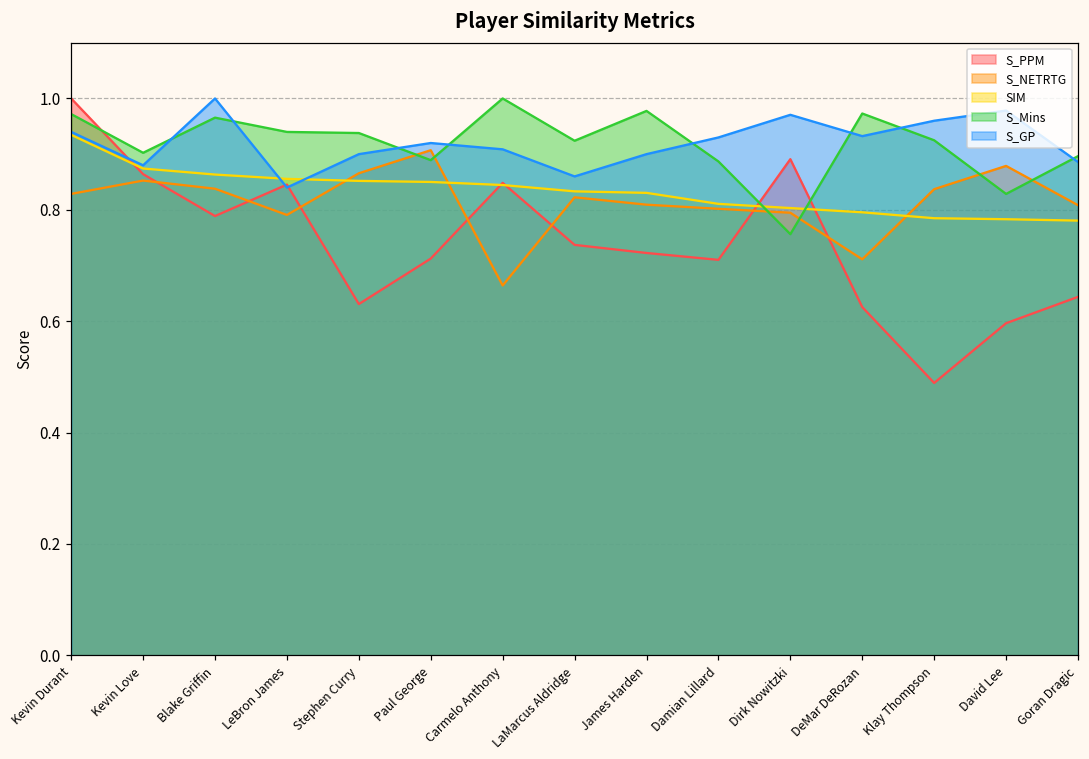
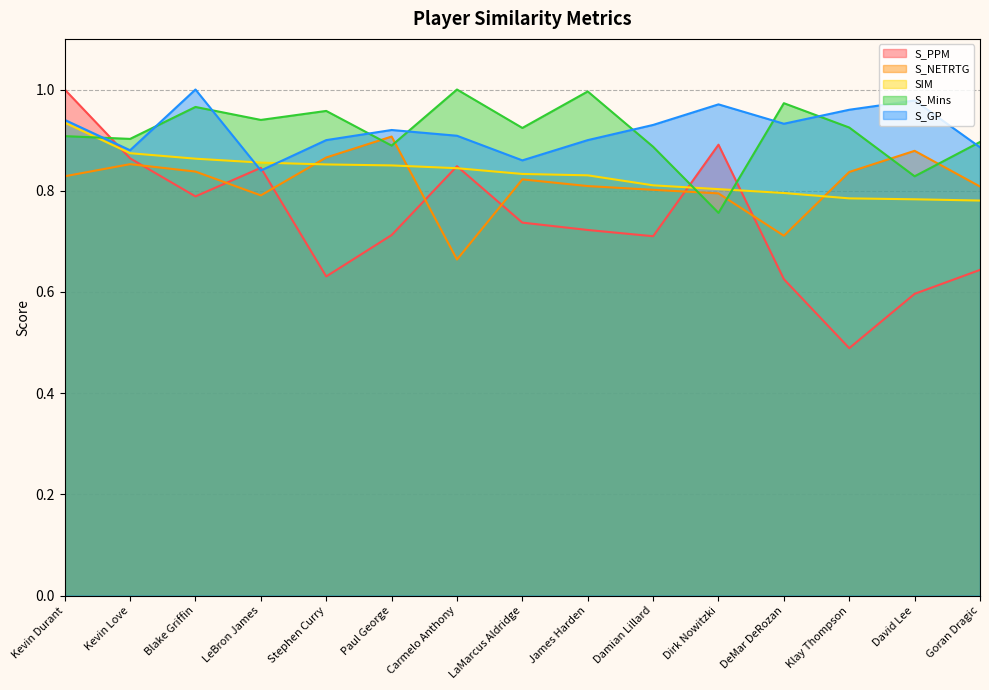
  {
    "S_PPM": {
      "Kevin Durant": 1.00,
      "Kevin Love": 0.86,
      "Blake Griffin": 0.79,
      "LeBron James": 0.85,
      "Stephen Curry": 0.63,
      "Paul George": 0.71,
      "LaMarcus Aldridge": 0.74,
      "James Harden": 0.72,
      "Damian Lillard": 0.71,
      "Dirk Nowitzki": 0.89,
      "DeMar DeRozan": 0.63,
      "Klay Thompson": 0.49,
      "David Lee": 0.60,
      "Goran Dragic": 0.64
    },
    "S_Mins": {
-     "Kevin Durant": 0.97,
+     "Kevin Durant": 0.91,
      "Kevin Love": 0.90,
      "Blake Griffin": 0.97,
      "LeBron James": 0.94,
-     "Stephen Curry": 0.94,
+     "Stephen Curry": 0.96,
      "Paul George": 0.89,
      "Carmelo Anthony": 1.00,
      "LaMarcus Aldridge": 0.92,
-     "James Harden": 0.98,
+     "James Harden": 1.00,
      "Damian Lillard": 0.89,
      "Dirk Nowitzki": 0.76,
      "DeMar DeRozan": 0.97,
      "Klay Thompson": 0.92,
      "David Lee": 0.83,
      "Goran Dragic": 0.90
    },
    "S_GP": {
      "Kevin Durant": 0.94,
      "Kevin Love": 0.88,
      "Blake Griffin": 1.00,
      "LeBron James": 0.84,
      "Stephen Curry": 0.90,
      "Paul George": 0.92,
      "Carmelo Anthony": 0.91,
      "LaMarcus Aldridge": 0.86,
      "James Harden": 0.90,
      "Damian Lillard": 0.93,
      "Dirk Nowitzki": 0.97,
      "DeMar DeRozan": 0.93,
      "Klay Thompson": 0.96,
      "Goran Dragic": 0.89
    }
  }
